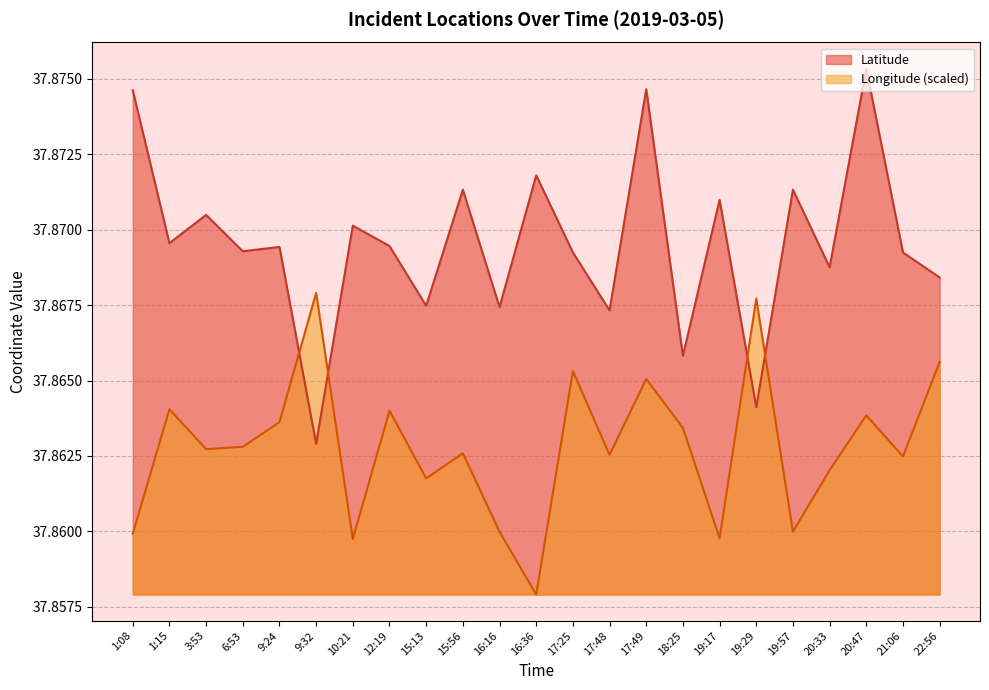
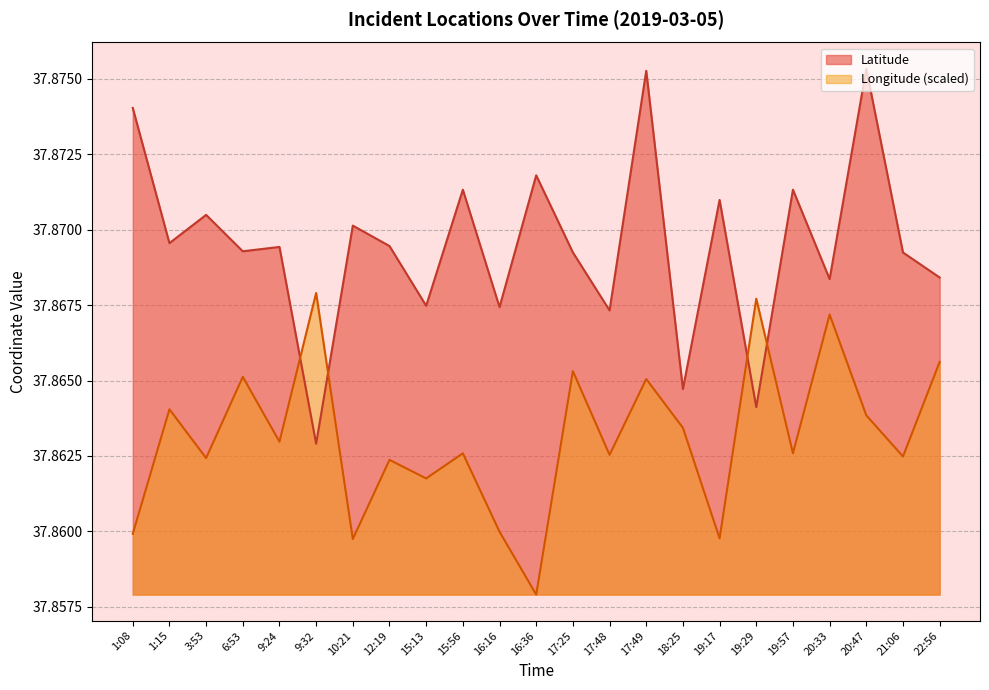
  {
    "Latitude": {
-     "1:08": 37.8746,
+     "1:08": 37.8740,
      "1:15": 37.8696,
      "3:53": 37.8705,
      "6:53": 37.8693,
      "9:24": 37.8694,
      "9:32": 37.8629,
      "10:21": 37.8701,
      "12:19": 37.8695,
      "15:13": 37.8675,
      "15:56": 37.8713,
      "16:16": 37.8674,
      "16:36": 37.8718,
      "17:25": 37.8692,
      "17:48": 37.8673,
-     "17:49": 37.8747,
-     "18:25": 37.8658,
+     "17:49": 37.8753,
+     "18:25": 37.8647,
      "19:17": 37.8710,
      "19:29": 37.8641,
      "19:57": 37.8713,
-     "20:33": 37.8688,
+     "20:33": 37.8684,
      "21:06": 37.8692,
      "22:56": 37.8684
    },
    "Longitude (scaled)": {
      "1:08": 37.8599,
      "1:15": 37.8640,
-     "3:53": 37.8627,
-     "6:53": 37.8628,
-     "9:24": 37.8636,
+     "3:53": 37.8624,
+     "6:53": 37.8651,
+     "9:24": 37.8630,
      "9:32": 37.8679,
      "10:21": 37.8597,
-     "12:19": 37.8640,
+     "12:19": 37.8624,
      "15:13": 37.8618,
      "15:56": 37.8626,
      "16:16": 37.8600,
      "16:36": 37.8579,
      "17:25": 37.8653,
      "17:48": 37.8625,
      "17:49": 37.8651,
      "18:25": 37.8634,
      "19:17": 37.8598,
      "19:29": 37.8677,
-     "19:57": 37.8600,
-     "20:33": 37.8620,
+     "19:57": 37.8626,
+     "20:33": 37.8672,
      "20:47": 37.8638,
      "21:06": 37.8625,
      "22:56": 37.8656
    }
  }
